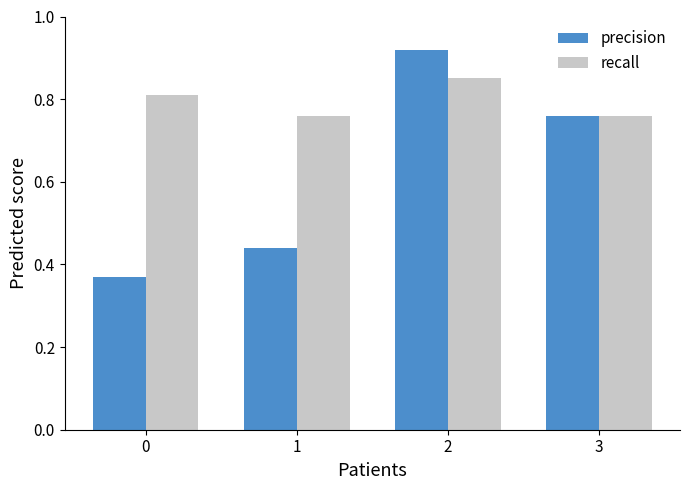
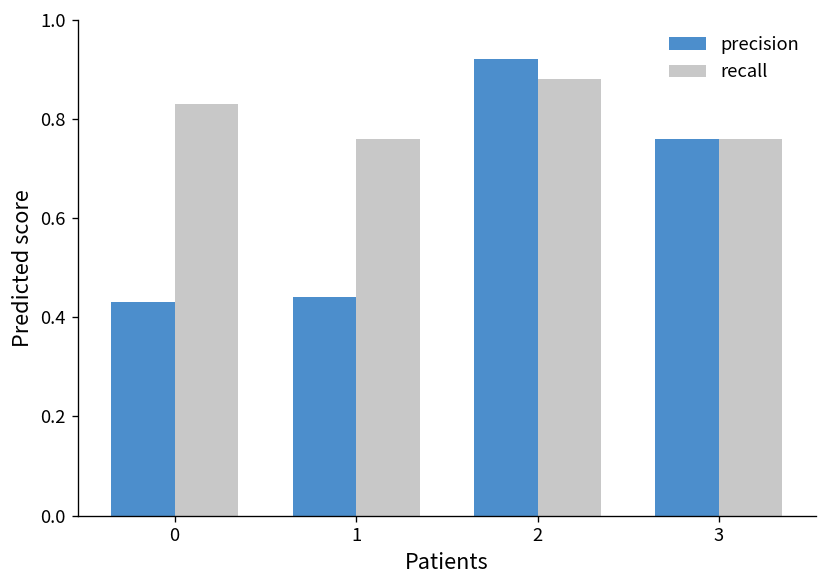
  {
    "precision": {
-     "0": 0.37,
+     "0": 0.43,
      "1": 0.44,
      "2": 0.92,
      "3": 0.76
    },
    "recall": {
-     "0": 0.81,
+     "0": 0.83,
      "1": 0.76,
-     "2": 0.85,
+     "2": 0.88,
      "3": 0.76
    }
  }
